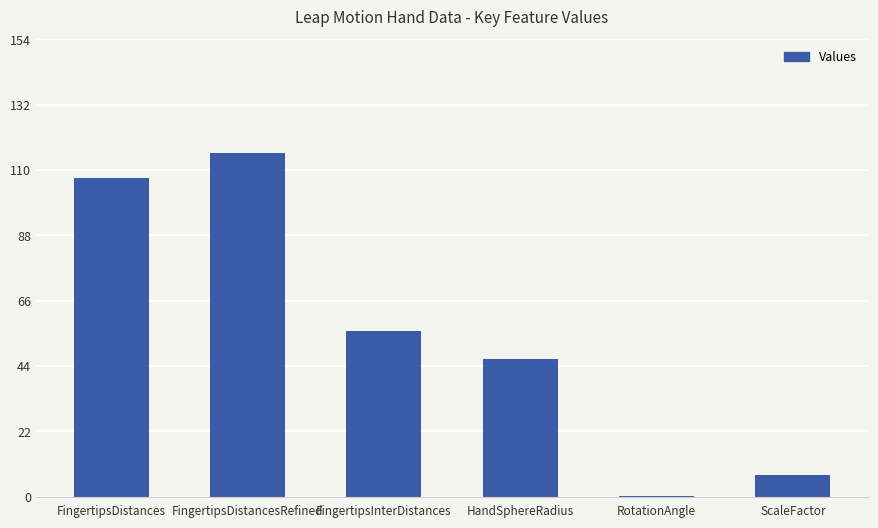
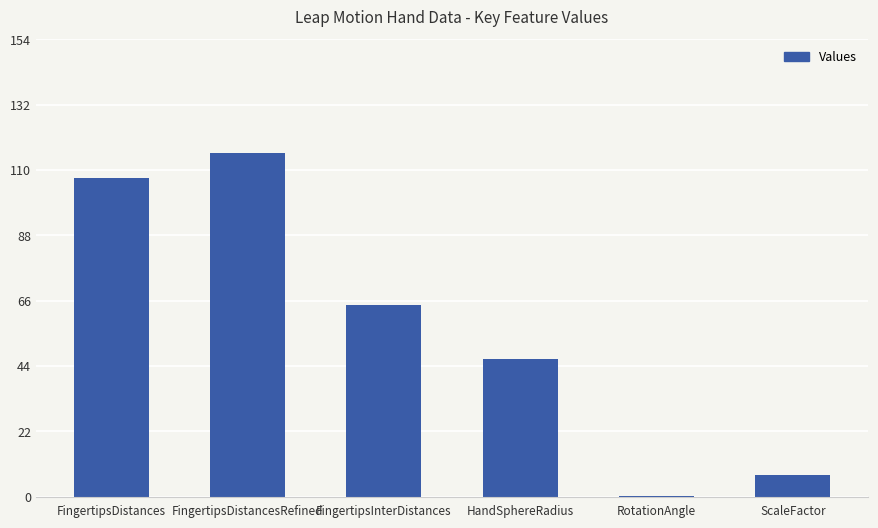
  {
    "FingertipsDistances": 107,
    "FingertipsDistancesRefined": 116,
-   "FingertipsInterDistances": 56,
+   "FingertipsInterDistances": 64,
    "HandSphereRadius": 46,
    "ScaleFactor": 7
  }
